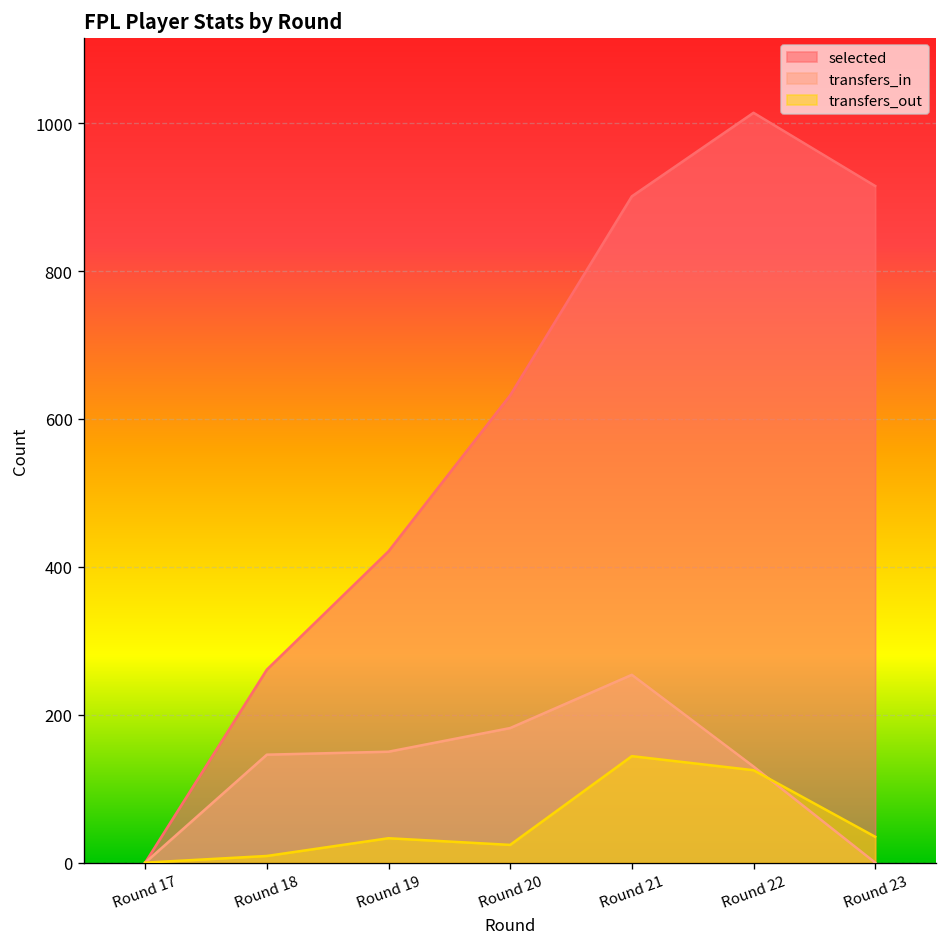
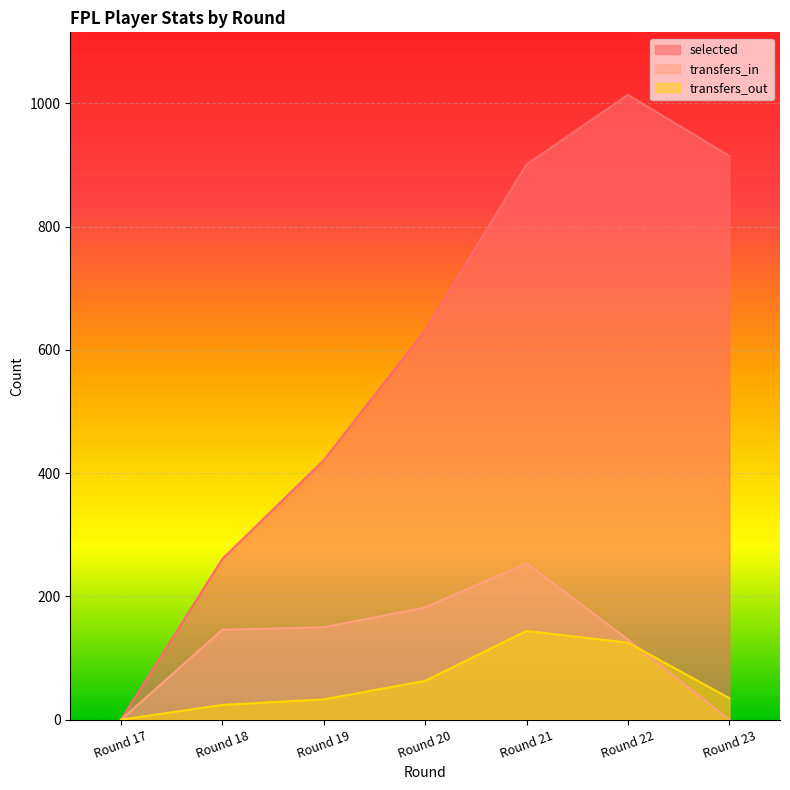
  {
    "transfers_out": {
-     "Round 18": 10,
+     "Round 18": 20,
      "Round 19": 30,
-     "Round 20": 20,
+     "Round 20": 60,
      "Round 21": 140,
      "Round 22": 130,
      "Round 23": 40
    }
  }
